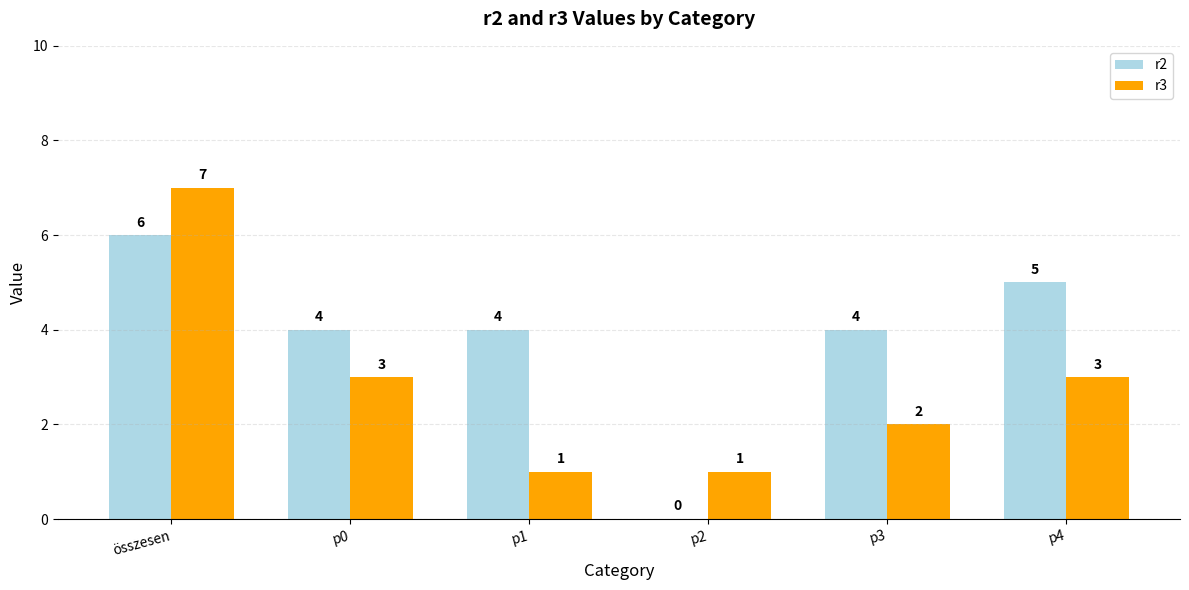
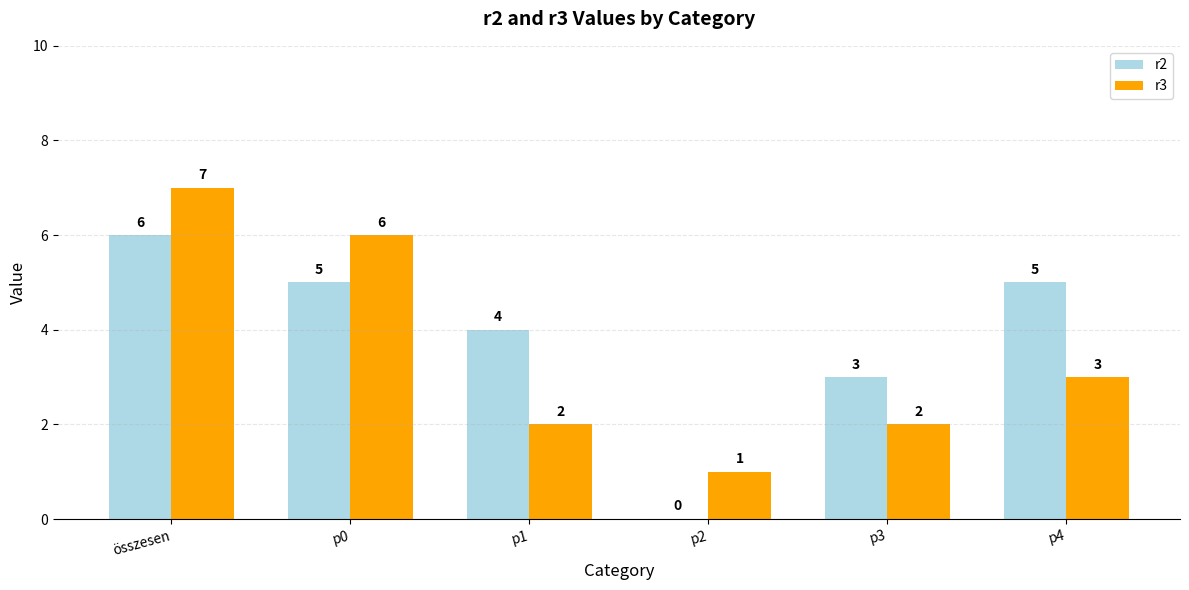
  {
    "r2": {
      "összesen": 6,
-     "p0": 4,
+     "p0": 5,
      "p1": 4,
      "p2": 0,
-     "p3": 4,
+     "p3": 3,
      "p4": 5
    },
    "r3": {
      "összesen": 7,
-     "p0": 3,
-     "p1": 1,
+     "p0": 6,
+     "p1": 2,
      "p2": 1,
      "p3": 2,
      "p4": 3
    }
  }
